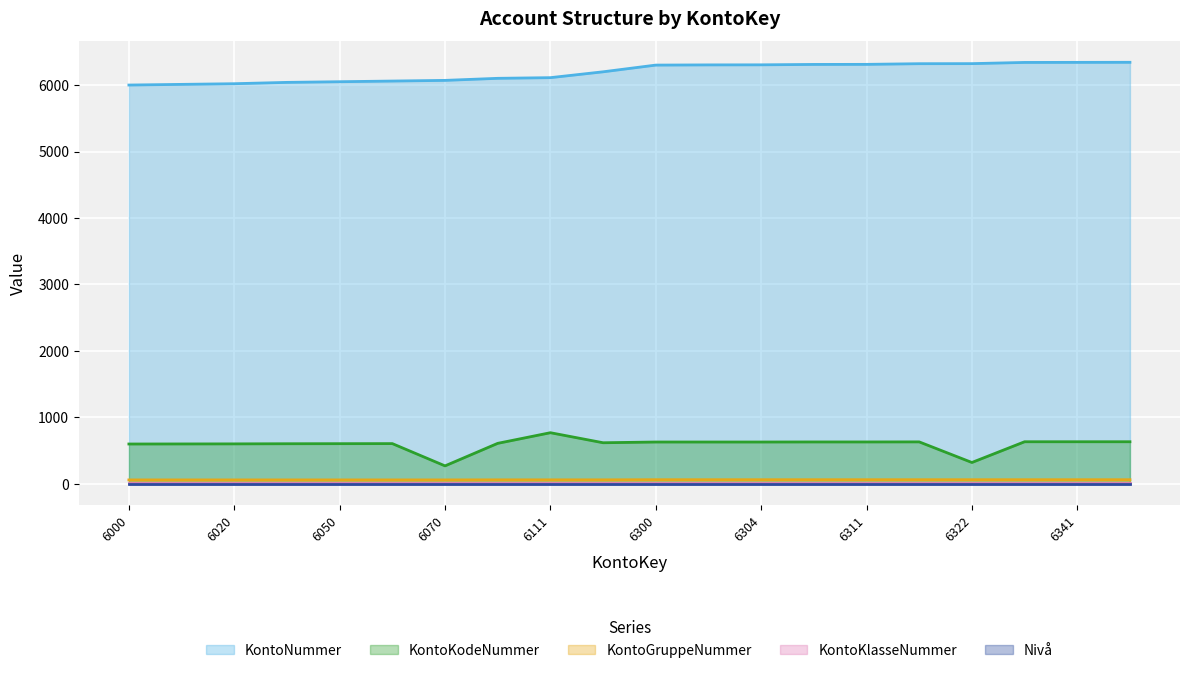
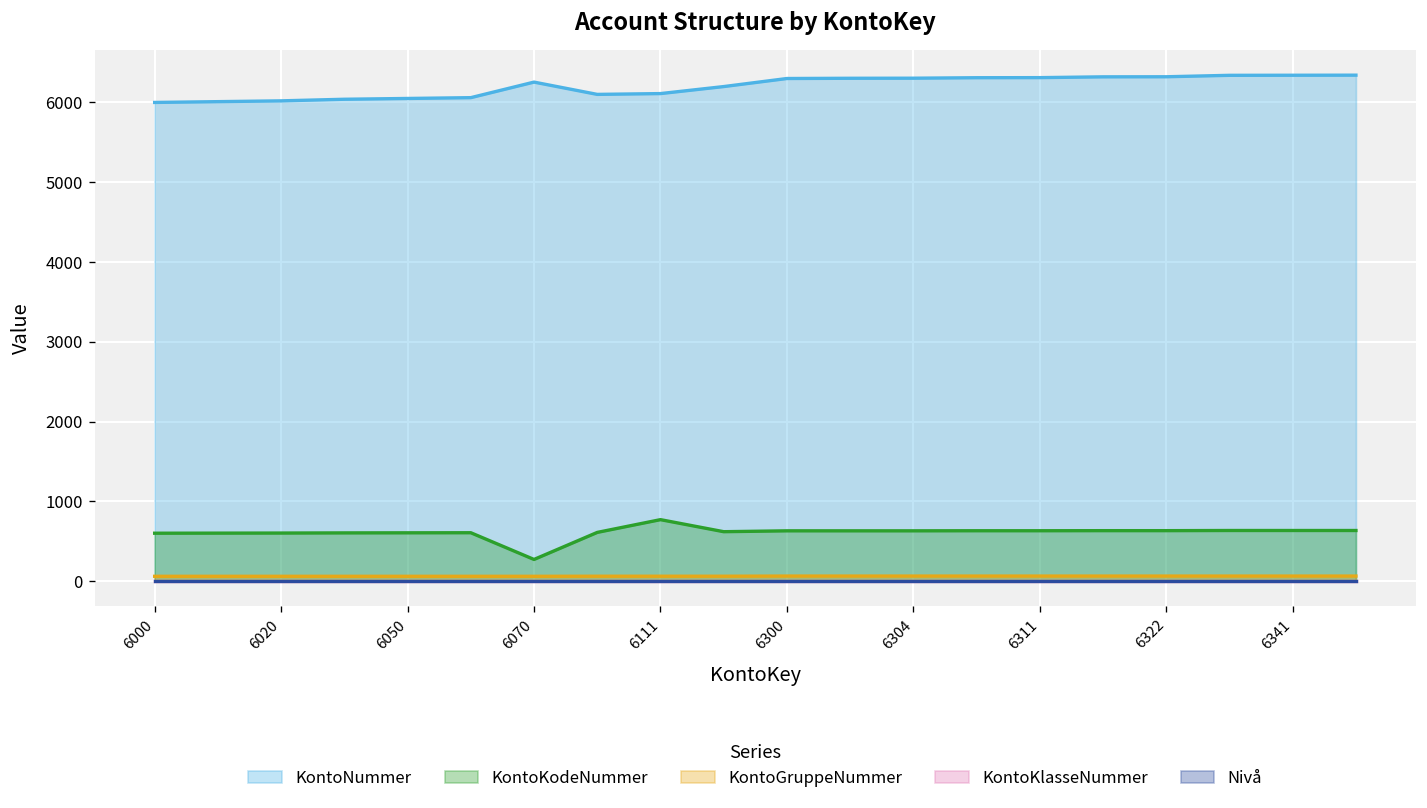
  {
    "KontoNummer": {
      "6000": 6000,
      "6020": 6000,
      "6050": 6100,
-     "6070": 6100,
+     "6070": 6300,
      "6111": 6100,
      "6300": 6300,
      "6304": 6300,
      "6311": 6300,
      "6322": 6300,
      "6341": 6300
    },
    "KontoKodeNummer": {
      "6000": 600,
      "6020": 600,
      "6050": 600,
      "6070": 300,
      "6111": 800,
      "6300": 600,
      "6304": 600,
      "6311": 600,
-     "6322": 300,
+     "6322": 600,
      "6341": 600
    },
    "KontoGruppeNummer": {
      "6000": 100,
      "6020": 100,
      "6050": 100,
      "6070": 100,
      "6111": 100,
      "6300": 100,
      "6304": 100,
      "6311": 100,
      "6322": 100,
      "6341": 100
    },
    "Nivå": {
      "6000": 0,
      "6020": 0,
      "6050": 0,
      "6070": 0,
      "6111": 0,
      "6300": 0,
      "6304": 0,
      "6311": 0,
      "6322": 0,
      "6341": 0
    }
  }
